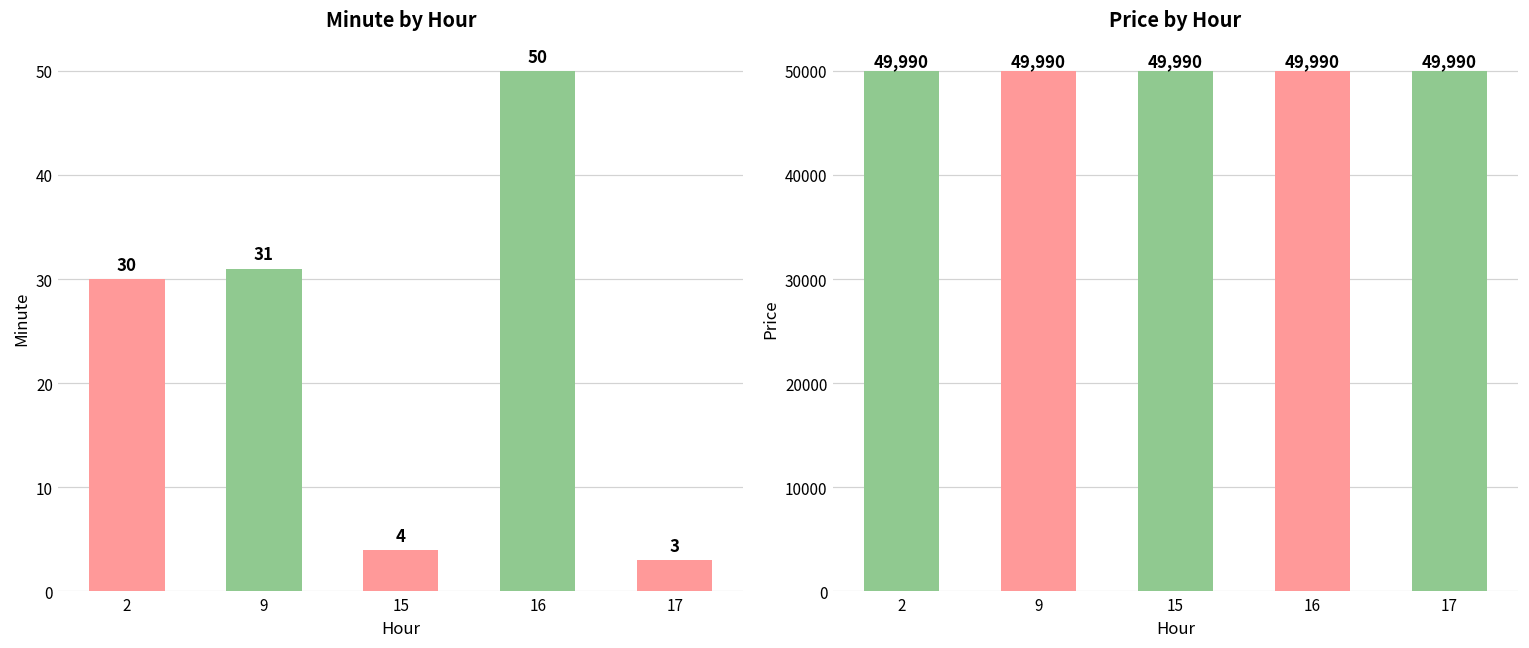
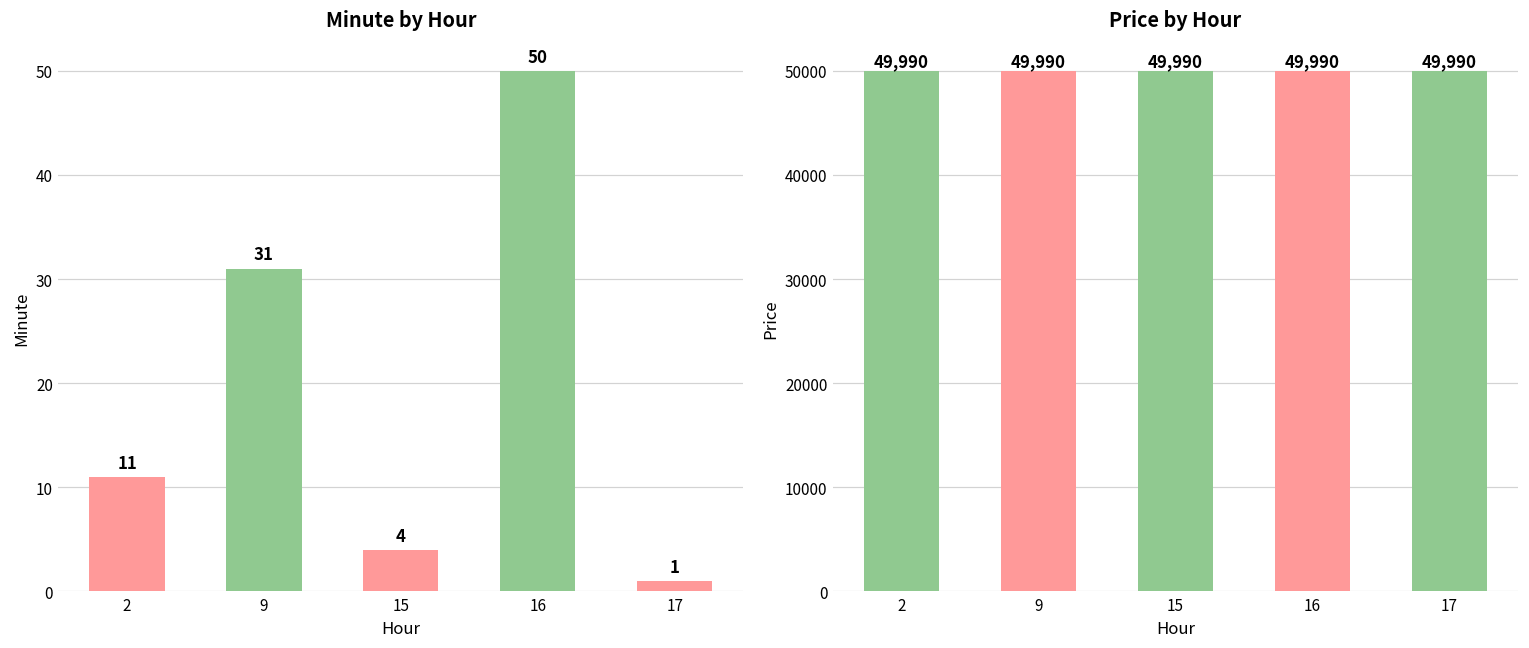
  {
    "Minute by Hour": {
-     "2": "30",
+     "2": "11",
      "9": "31",
      "15": "4",
      "16": "50",
-     "17": "3"
+     "17": "1"
    },
    "Price by Hour": {
      "2": "49,990",
      "9": "49,990",
      "15": "49,990",
      "16": "49,990",
      "17": "49,990"
    }
  }
